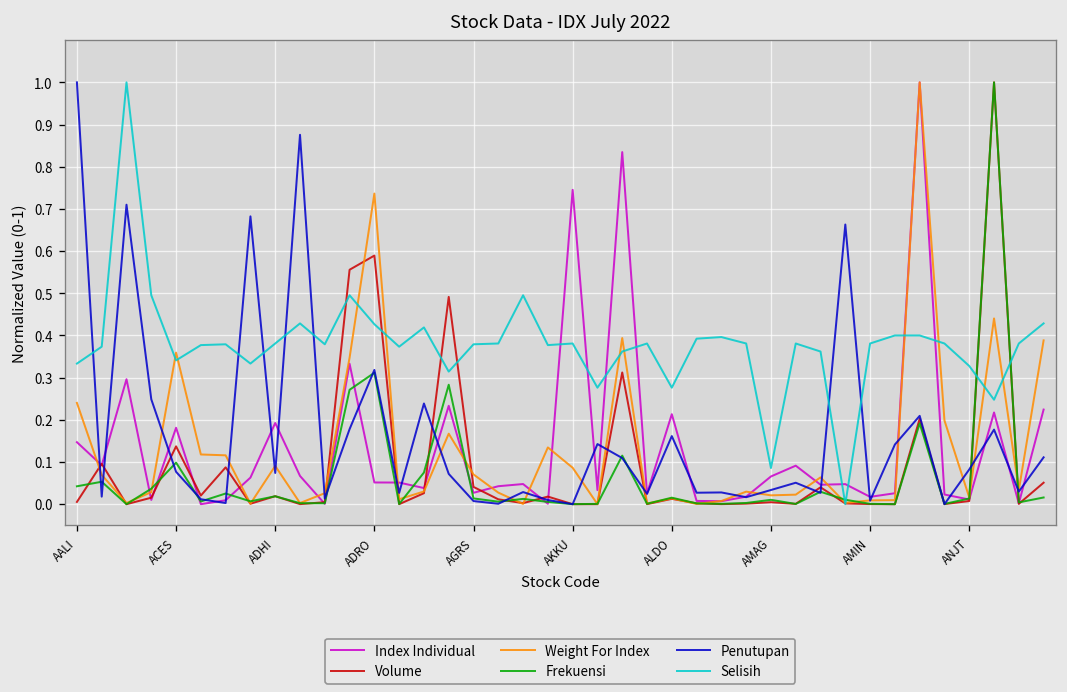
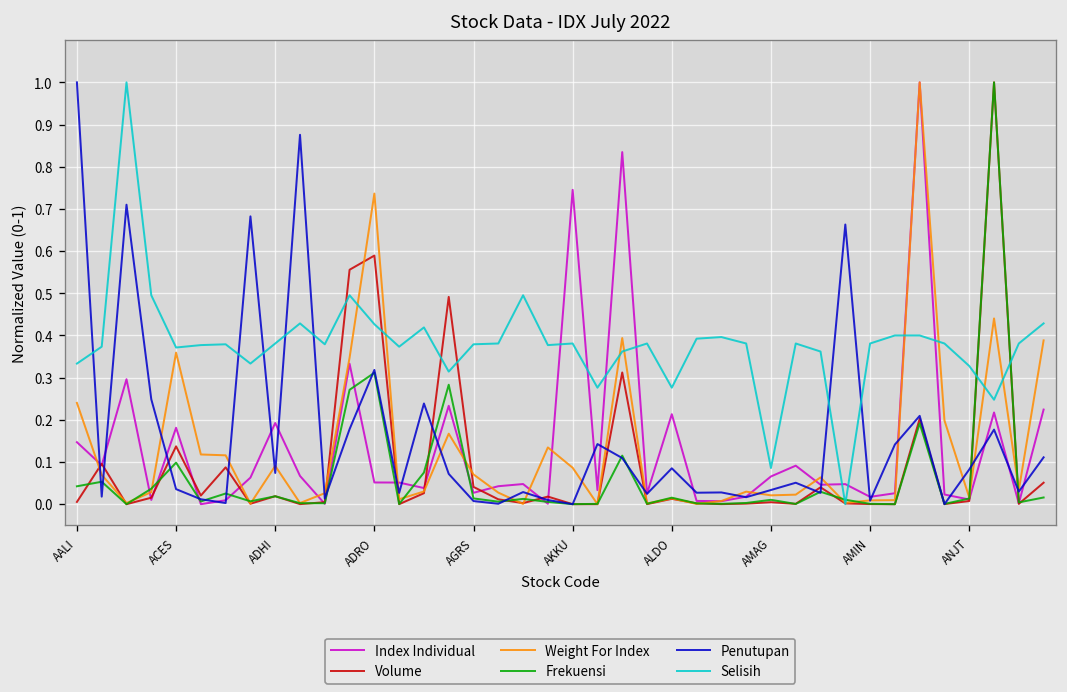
  {
    "Index Individual": {
      "AALI": 0.15,
      "ACES": 0.18,
      "ADHI": 0.19,
      "ADRO": 0.05,
      "AGRS": 0.03,
      "AKKU": 0.75,
      "ALDO": 0.21,
      "AMAG": 0.07,
      "AMIN": 0.02
    },
    "Volume": {
      "AALI": 0.01,
      "ACES": 0.14,
      "ADRO": 0.59,
      "AGRS": 0.04
    },
    "Weight For Index": {
      "AALI": 0.24,
      "ACES": 0.36,
      "ADHI": 0.09,
      "ADRO": 0.74,
      "AGRS": 0.07,
      "AKKU": 0.09,
      "AMAG": 0.02
    },
    "Frekuensi": {
      "AALI": 0.04,
      "ACES": 0.10
    },
    "Penutupan": {
      "AALI": 1.00,
-     "ACES": 0.08,
+     "ACES": 0.04,
      "ADHI": 0.07,
-     "ALDO": 0.16,
+     "ALDO": 0.09,
      "AMAG": 0.03,
      "ANJT": 0.08
    },
    "Selisih": {
      "AALI": 0.33,
-     "ACES": 0.34,
+     "ACES": 0.37,
      "ADHI": 0.38,
      "ADRO": 0.43,
      "AGRS": 0.38,
      "AKKU": 0.38,
      "ALDO": 0.28,
      "AMAG": 0.09,
      "AMIN": 0.38,
      "ANJT": 0.33
    }
  }
